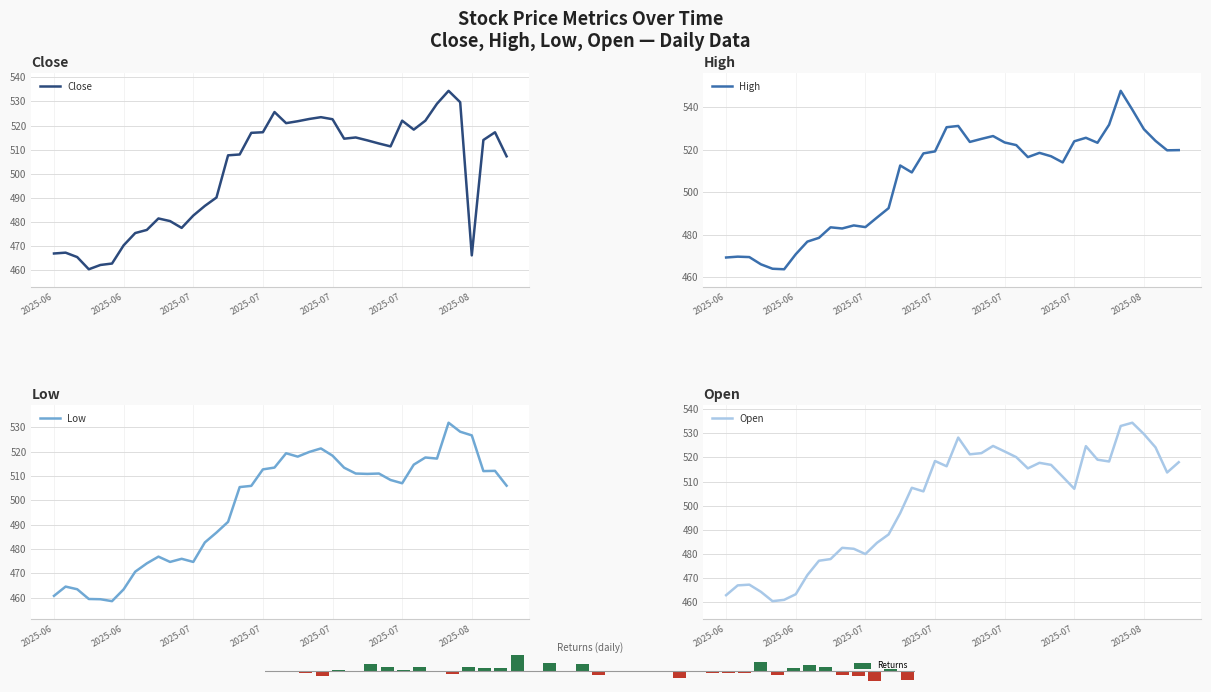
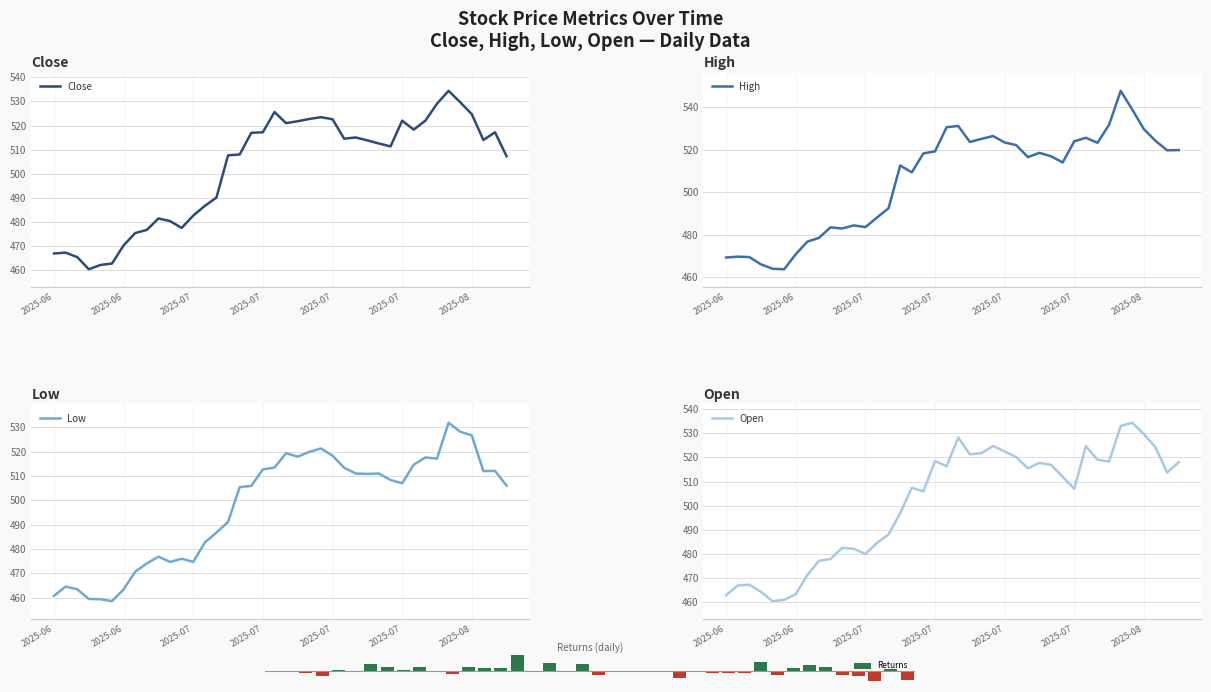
  {
    "Close": {
-     "2025-08": 466
+     "2025-08": 525
    },
    "High": {
      "2025-08": 530
    },
    "Low": {
      "2025-08": 527
    },
    "Open": {
      "2025-08": 530
    }
  }
